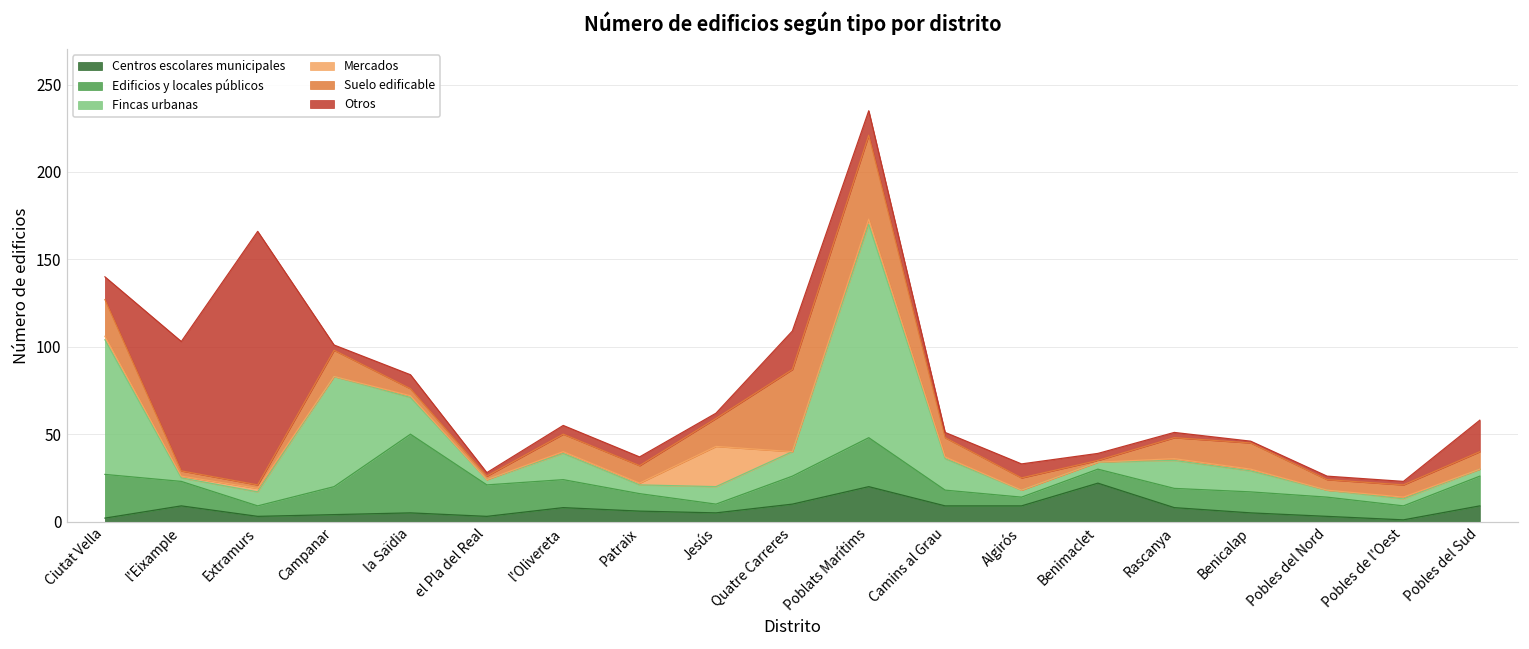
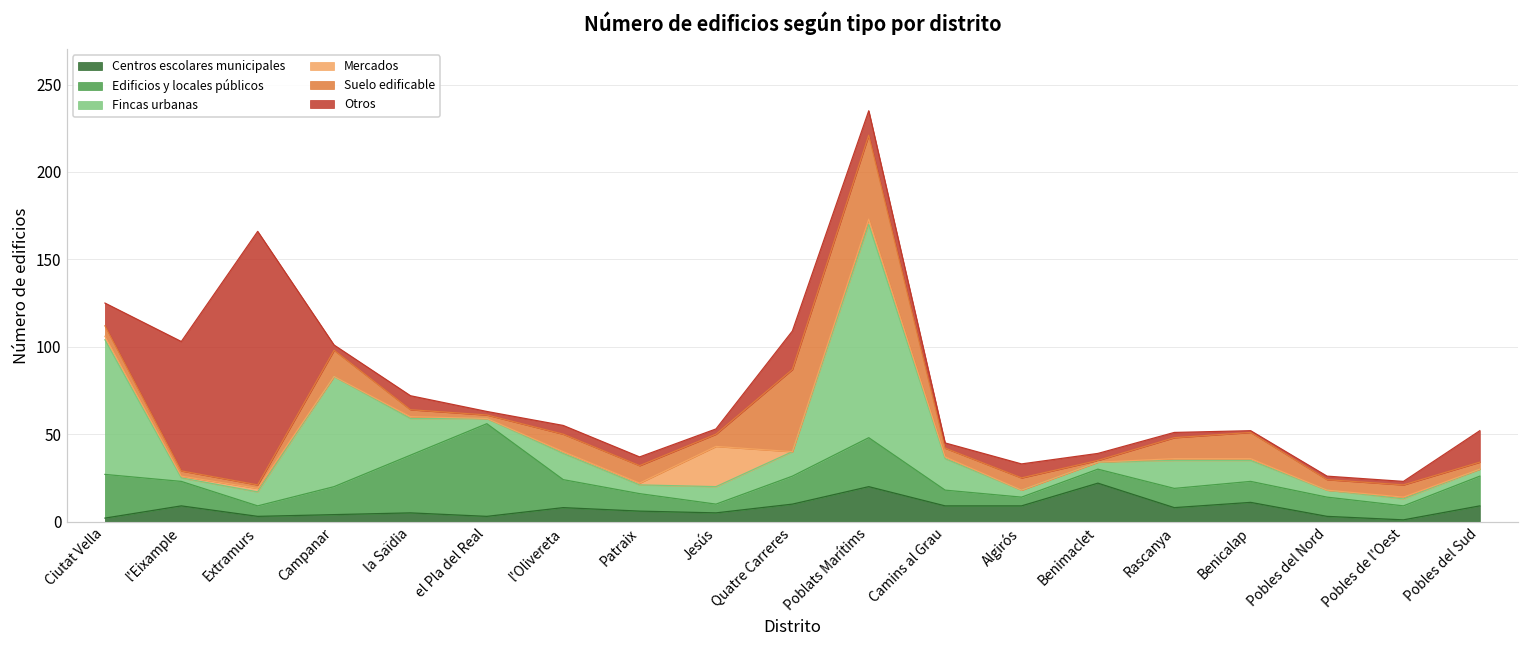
  {
    "Centros escolares municipales": {
      "Ciutat Vella": 2,
      "l'Eixample": 9,
      "Extramurs": 3,
      "Campanar": 4,
      "la Saïdia": 5,
      "el Pla del Real": 3,
      "l'Olivereta": 8,
      "Patraix": 6,
      "Jesús": 5,
      "Quatre Carreres": 10,
      "Poblats Marítims": 20,
      "Camins al Grau": 9,
      "Algirós": 9,
      "Benimaclet": 22,
      "Rascanya": 8,
-     "Benicalap": 5,
+     "Benicalap": 11,
      "Pobles del Nord": 3,
      "Pobles de l'Oest": 1,
      "Pobles del Sud": 9
    },
    "Edificios y locales públicos": {
      "Ciutat Vella": 25,
      "l'Eixample": 14,
      "Extramurs": 6,
      "Campanar": 16,
-     "la Saïdia": 45,
-     "el Pla del Real": 18,
+     "la Saïdia": 33,
+     "el Pla del Real": 53,
      "l'Olivereta": 16,
      "Patraix": 10,
      "Jesús": 5,
      "Quatre Carreres": 16,
      "Poblats Marítims": 28,
      "Camins al Grau": 9,
      "Algirós": 5,
      "Benimaclet": 8,
      "Rascanya": 11,
      "Benicalap": 12,
      "Pobles del Nord": 11,
      "Pobles de l'Oest": 8,
      "Pobles del Sud": 17
    },
    "Fincas urbanas": {
      "Ciutat Vella": 77,
      "Extramurs": 8,
      "Jesús": 10,
      "Poblats Marítims": 122
    },
    "Mercados": {
      "Ciutat Vella": 2,
      "Extramurs": 2,
      "Jesús": 23,
      "Poblats Marítims": 3
    },
    "Suelo edificable": {
-     "Ciutat Vella": 21,
+     "Ciutat Vella": 6,
      "l'Eixample": 3,
      "Extramurs": 2,
      "Campanar": 15,
      "la Saïdia": 4,
      "el Pla del Real": 2,
      "l'Olivereta": 10,
      "Patraix": 10,
-     "Jesús": 16,
+     "Jesús": 7,
      "Quatre Carreres": 47,
      "Poblats Marítims": 48,
-     "Camins al Grau": 11,
+     "Camins al Grau": 5,
      "Algirós": 7,
      "Rascanya": 12,
      "Pobles del Nord": 6,
      "Pobles de l'Oest": 7,
-     "Pobles del Sud": 10
+     "Pobles del Sud": 4
    },
    "Otros": {
      "Ciutat Vella": 13,
      "l'Eixample": 74,
      "Extramurs": 145,
      "Campanar": 3,
      "la Saïdia": 8,
      "el Pla del Real": 2,
      "l'Olivereta": 5,
      "Patraix": 5,
      "Jesús": 3,
      "Quatre Carreres": 22,
      "Poblats Marítims": 14,
      "Camins al Grau": 3,
      "Algirós": 8,
      "Benimaclet": 4,
      "Rascanya": 3,
      "Pobles del Nord": 2,
      "Pobles de l'Oest": 2,
      "Pobles del Sud": 18
    }
  }
